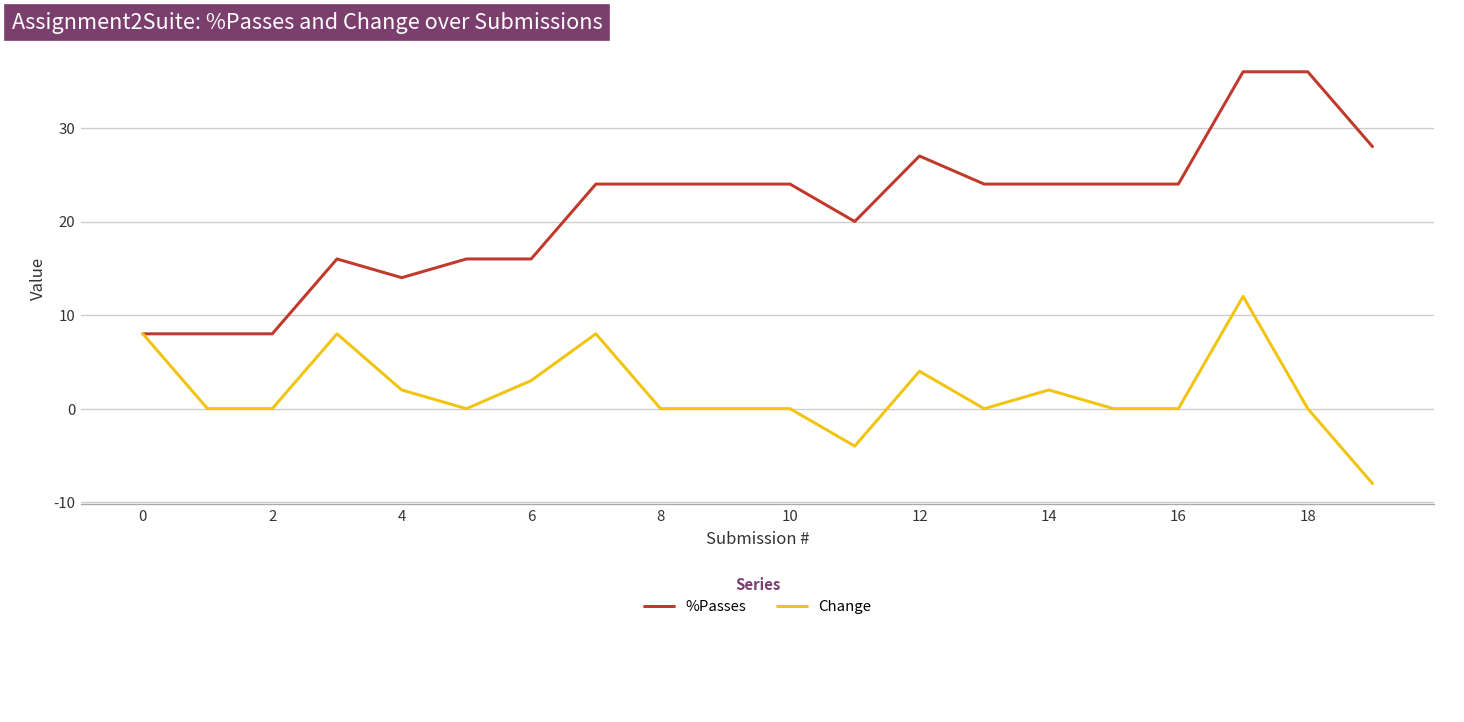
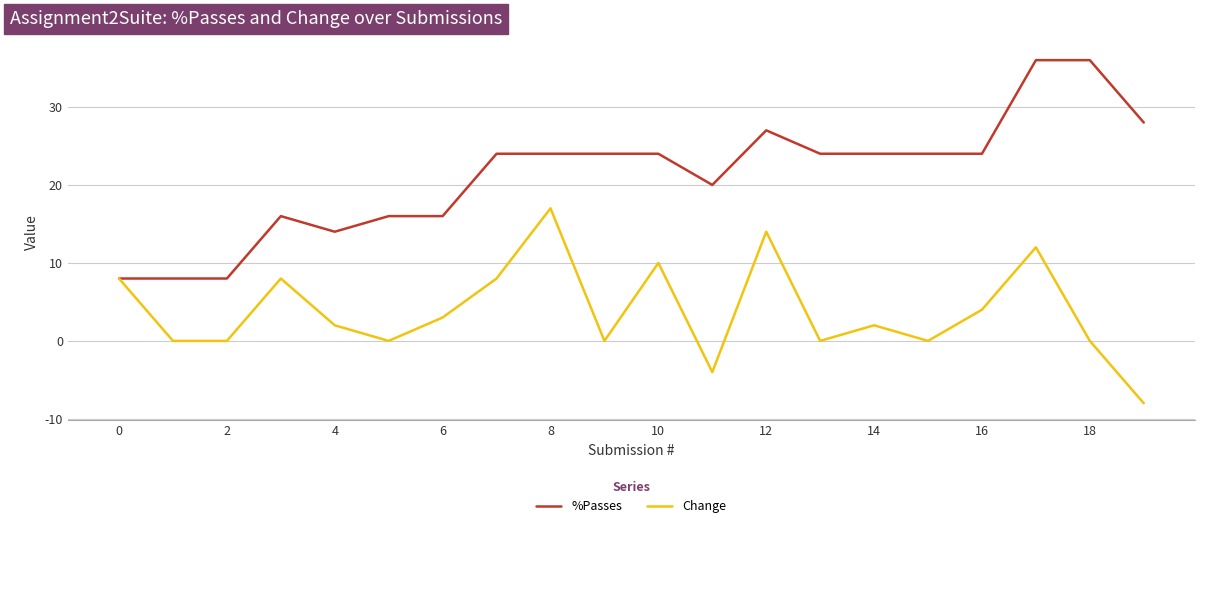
  {
    "%Passes": {
      "2": 8,
      "4": 14,
      "6": 16,
      "8": 24,
      "10": 24,
      "12": 27,
      "14": 24,
      "16": 24,
      "18": 36
    },
    "Change": {
      "2": 0,
      "4": 2,
      "6": 3,
-     "8": 0,
-     "10": 0,
-     "12": 4,
+     "8": 17,
+     "10": 10,
+     "12": 14,
      "14": 2,
-     "16": 0,
+     "16": 4,
      "18": 0
    }
  }
